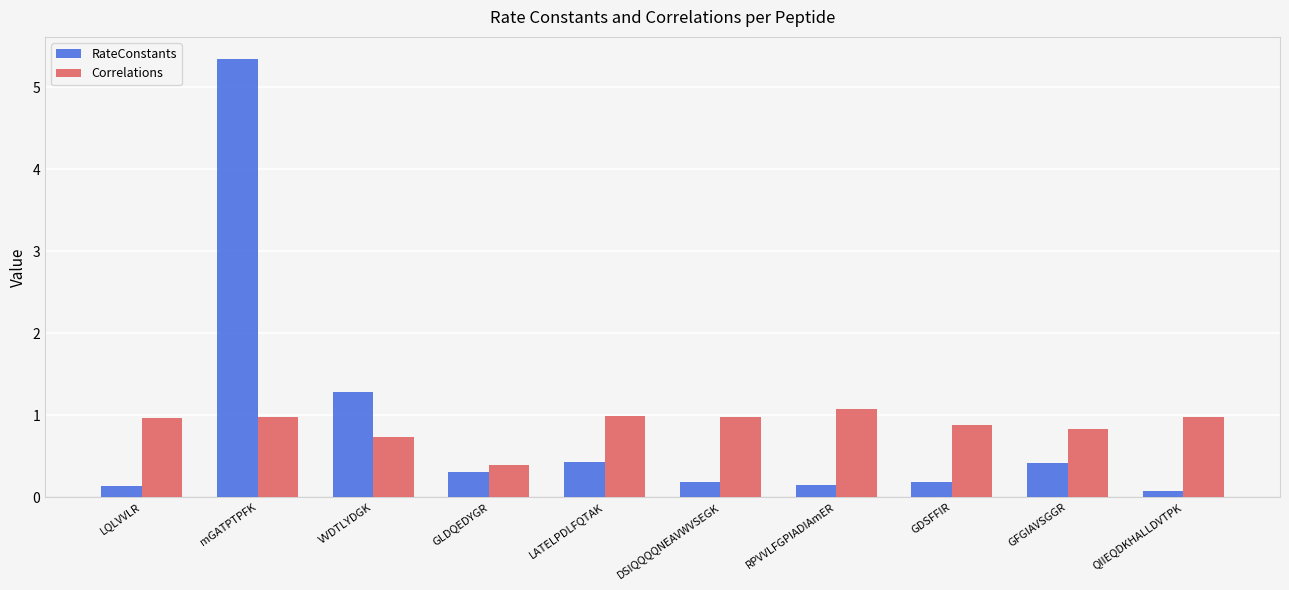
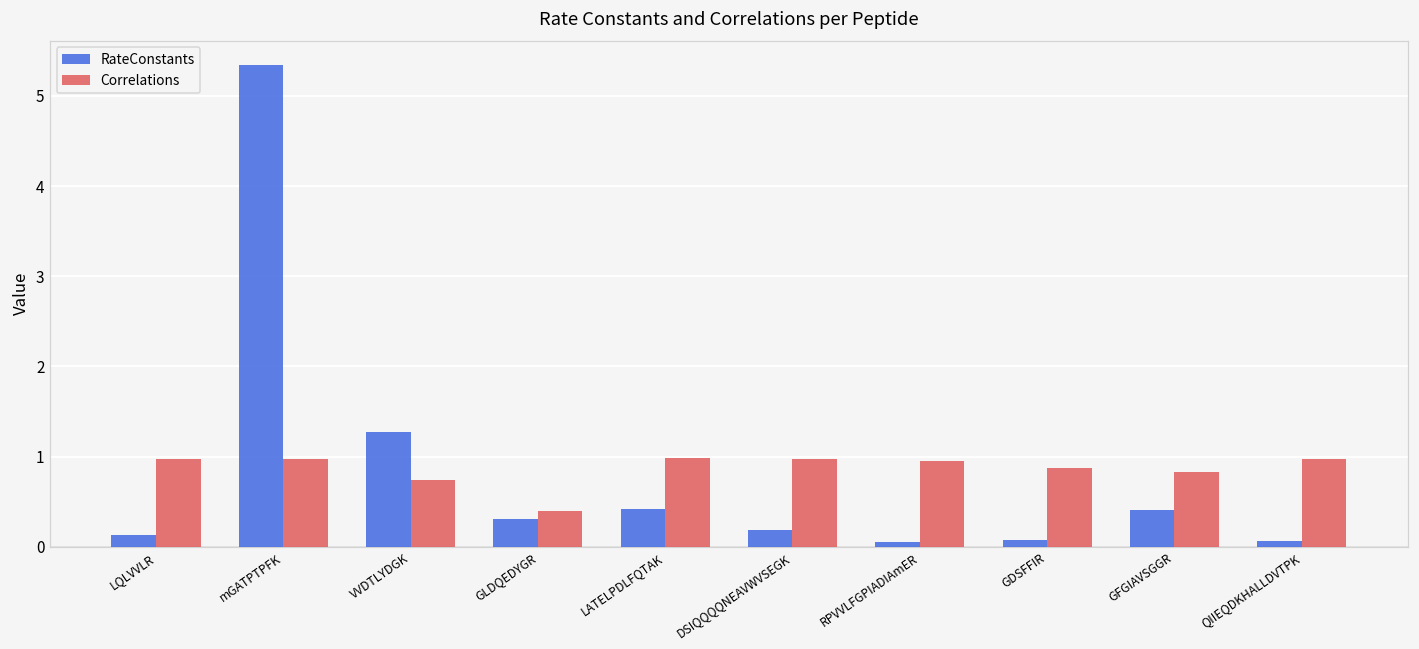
  {
    "RateConstants": {
      "LQLVVLR": 0.1,
      "mGATPTPFK": 5.3,
      "VVDTLYDGK": 1.3,
      "GLDQEDYGR": 0.3,
      "LATELPDLFQTAK": 0.4,
      "DSIQQQQNEAVWVSEGK": 0.2,
-     "RPVVLFGPIADIAmER": 0.15,
-     "GDSFFIR": 0.2,
+     "RPVVLFGPIADIAmER": 0.05,
+     "GDSFFIR": 0.1,
      "GFGIAVSGGR": 0.4,
      "QIIEQDKHALLDVTPK": 0.1
    },
    "Correlations": {
      "LQLVVLR": 1.0,
      "mGATPTPFK": 1.0,
      "VVDTLYDGK": 0.7,
      "GLDQEDYGR": 0.4,
      "LATELPDLFQTAK": 1.0,
      "DSIQQQQNEAVWVSEGK": 1.0,
-     "RPVVLFGPIADIAmER": 1.1,
+     "RPVVLFGPIADIAmER": 1.0,
      "GDSFFIR": 0.9,
      "GFGIAVSGGR": 0.8,
      "QIIEQDKHALLDVTPK": 1.0
    }
  }
